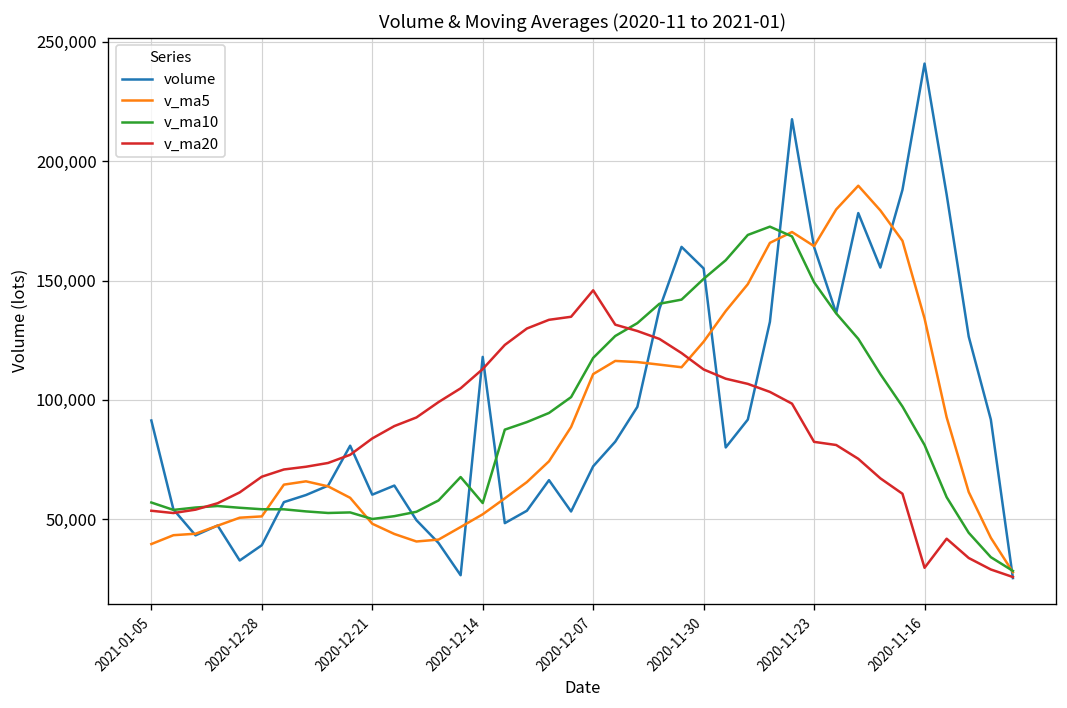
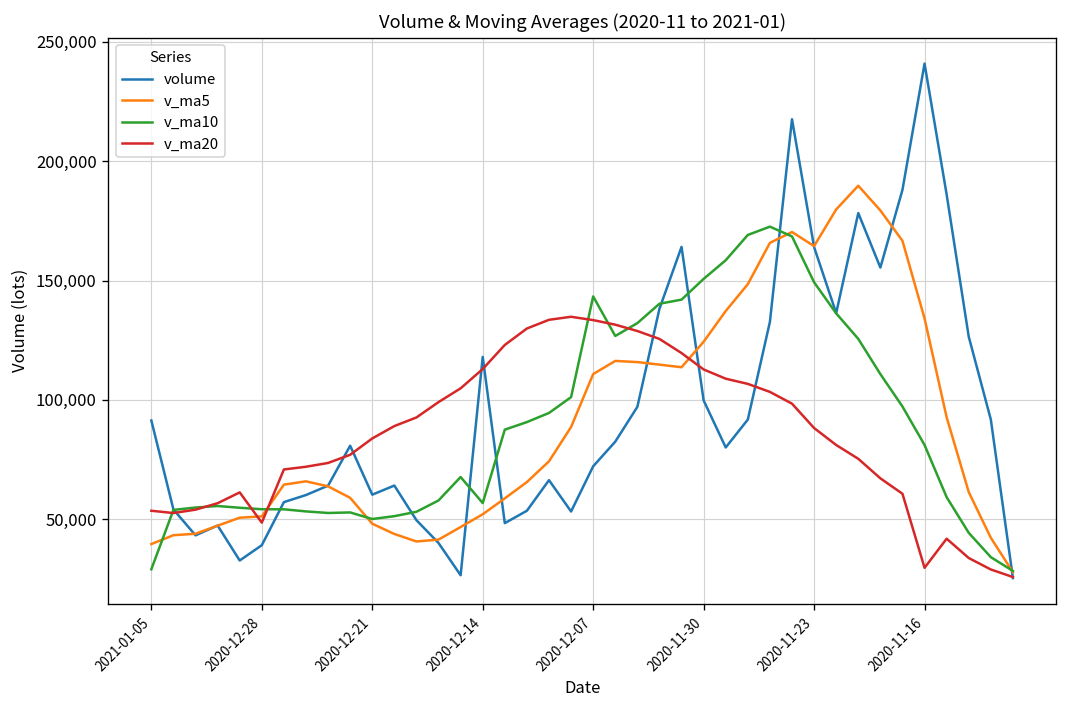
  {
    "volume": {
      "2021-01-05": "91,000",
      "2020-12-28": "39,000",
      "2020-12-21": "60,000",
      "2020-12-14": "118,000",
      "2020-12-07": "72,000",
-     "2020-11-30": "155,000",
+     "2020-11-30": "100,000",
      "2020-11-16": "241,000"
    },
    "v_ma5": {
      "2021-01-05": "40,000",
      "2020-12-28": "51,000",
      "2020-12-21": "48,000",
      "2020-12-14": "52,000",
      "2020-12-07": "111,000",
      "2020-11-30": "124,000",
      "2020-11-16": "134,000"
    },
    "v_ma10": {
-     "2021-01-05": "57,000",
+     "2021-01-05": "29,000",
      "2020-12-28": "54,000",
      "2020-12-21": "50,000",
      "2020-12-14": "57,000",
-     "2020-12-07": "118,000",
+     "2020-12-07": "143,000",
      "2020-11-30": "151,000",
      "2020-11-23": "149,000",
      "2020-11-16": "81,000"
    },
    "v_ma20": {
      "2021-01-05": "54,000",
-     "2020-12-28": "68,000",
+     "2020-12-28": "49,000",
      "2020-12-21": "84,000",
      "2020-12-14": "113,000",
-     "2020-12-07": "146,000",
+     "2020-12-07": "133,000",
      "2020-11-30": "113,000",
-     "2020-11-23": "82,000",
+     "2020-11-23": "88,000",
      "2020-11-16": "30,000"
    }
  }
